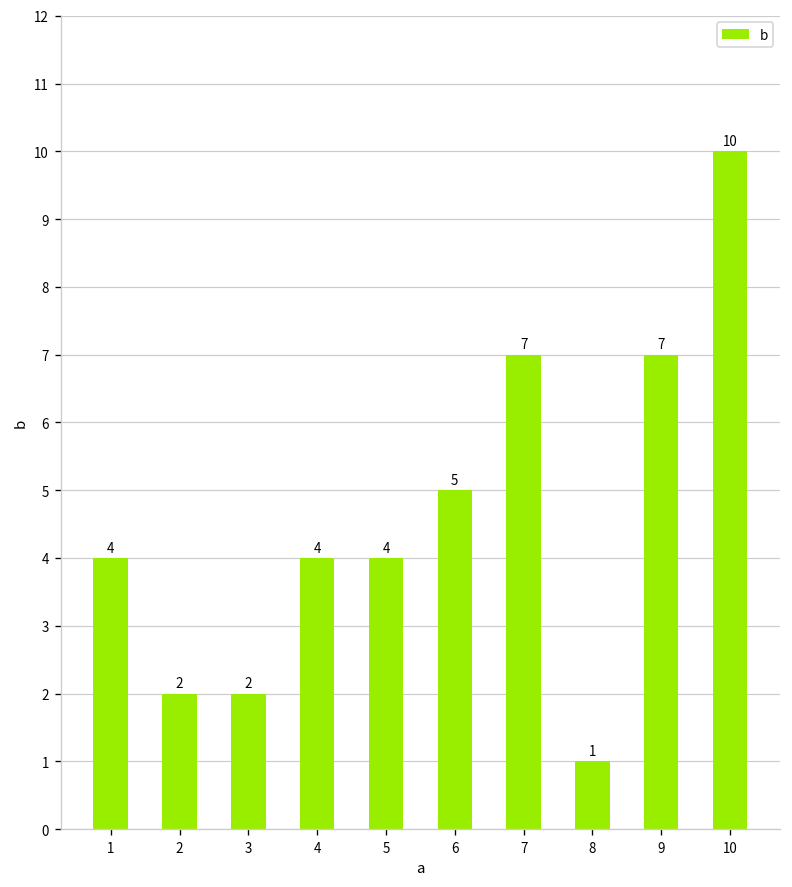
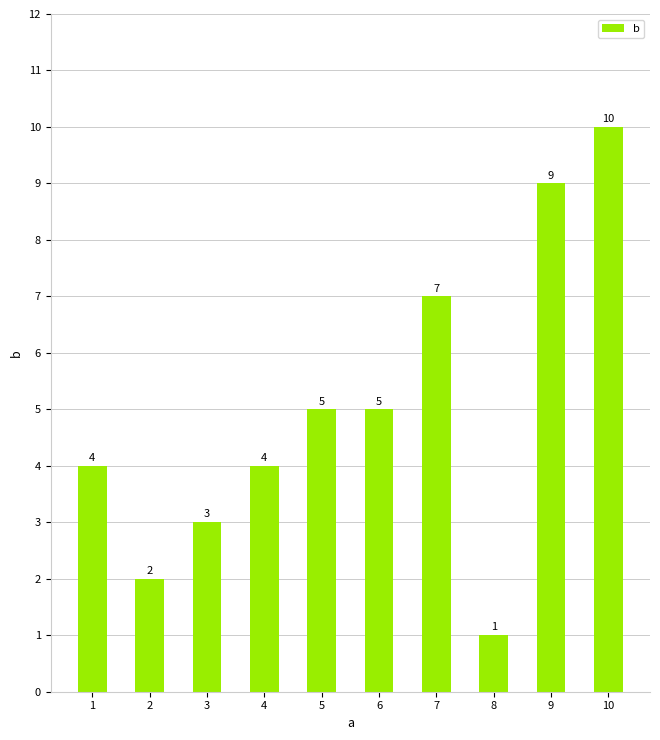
  {
    "1": 4,
    "2": 2,
-   "3": 2,
+   "3": 3,
    "4": 4,
-   "5": 4,
+   "5": 5,
    "6": 5,
    "7": 7,
    "8": 1,
-   "9": 7,
+   "9": 9,
    "10": 10
  }
